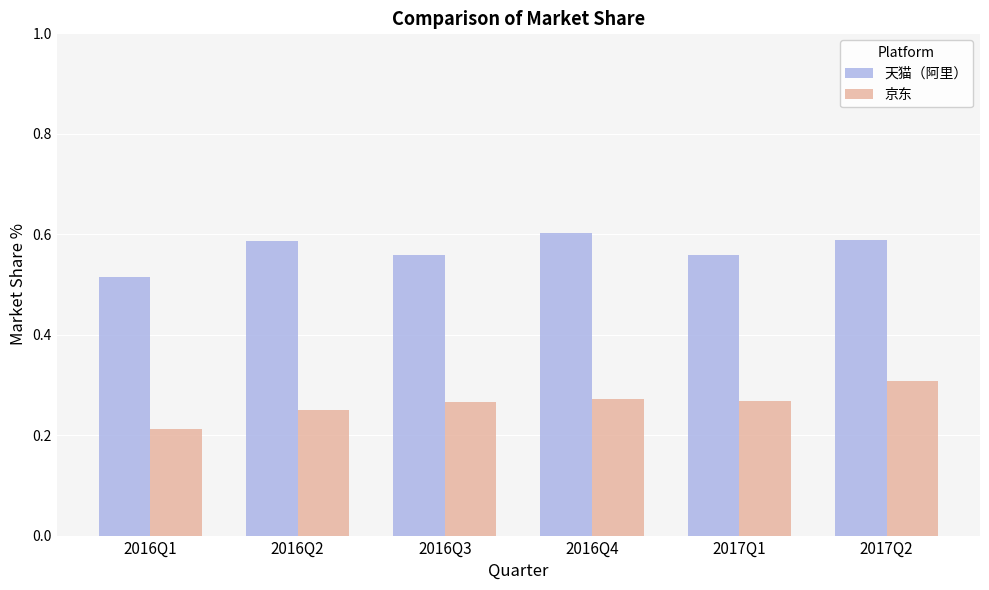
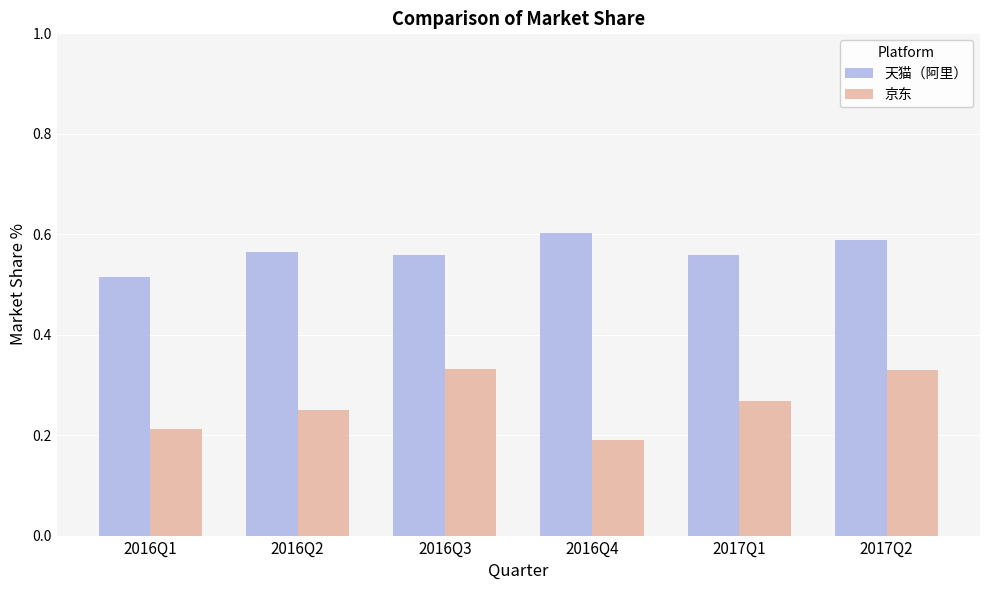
  {
    "天猫（阿里）": {
      "2016Q1": 0.52,
-     "2016Q2": 0.59,
+     "2016Q2": 0.57,
      "2016Q3": 0.56,
      "2016Q4": 0.60,
      "2017Q1": 0.56,
      "2017Q2": 0.59
    },
    "京东": {
      "2016Q1": 0.21,
      "2016Q2": 0.25,
-     "2016Q3": 0.27,
-     "2016Q4": 0.27,
+     "2016Q3": 0.33,
+     "2016Q4": 0.19,
      "2017Q1": 0.27,
-     "2017Q2": 0.31
+     "2017Q2": 0.33
    }
  }
